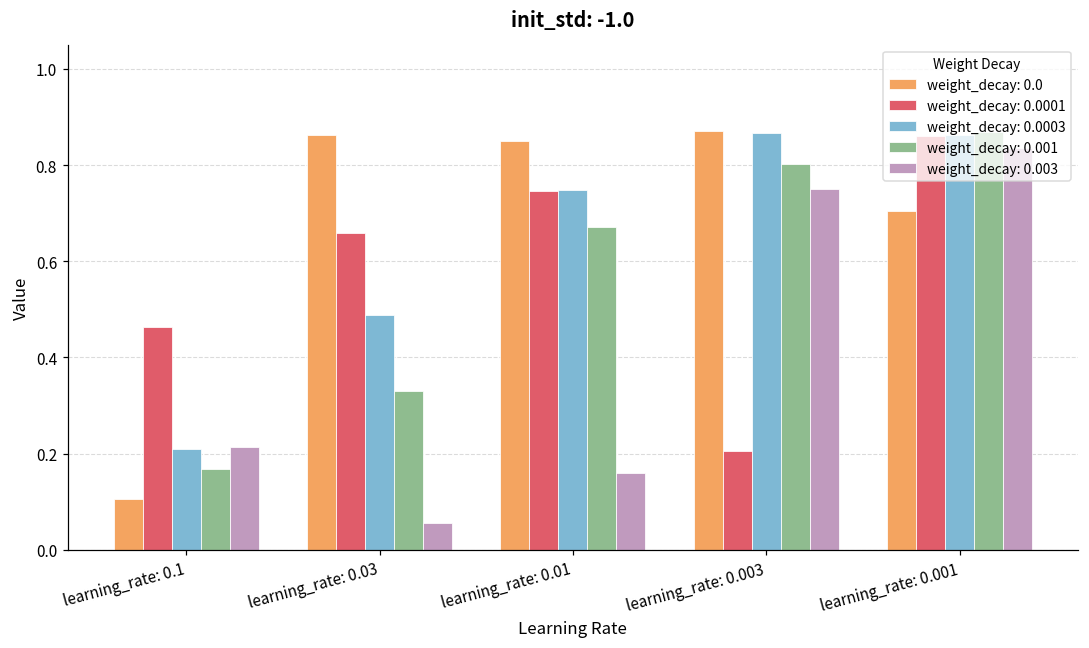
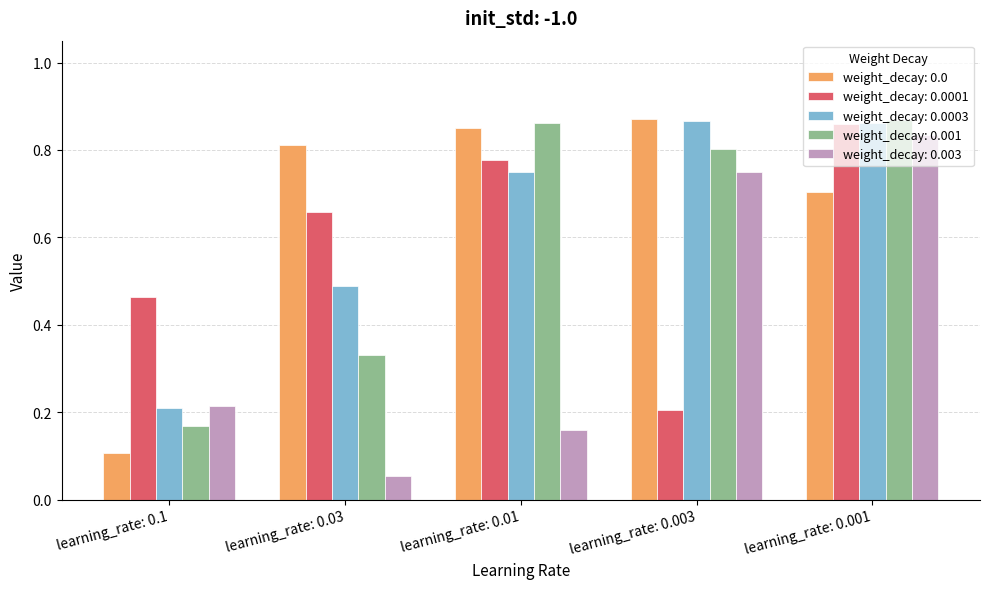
  {
    "weight_decay: 0.0": {
      "learning_rate: 0.1": 0.11,
-     "learning_rate: 0.03": 0.86,
+     "learning_rate: 0.03": 0.81,
      "learning_rate: 0.01": 0.85,
      "learning_rate: 0.003": 0.87,
      "learning_rate: 0.001": 0.70
    },
    "weight_decay: 0.0001": {
      "learning_rate: 0.1": 0.46,
      "learning_rate: 0.03": 0.66,
-     "learning_rate: 0.01": 0.75,
+     "learning_rate: 0.01": 0.78,
      "learning_rate: 0.003": 0.21
    },
    "weight_decay: 0.0003": {
      "learning_rate: 0.1": 0.21,
      "learning_rate: 0.03": 0.49,
      "learning_rate: 0.01": 0.75,
      "learning_rate: 0.003": 0.87
    },
    "weight_decay: 0.001": {
      "learning_rate: 0.1": 0.17,
      "learning_rate: 0.03": 0.33,
-     "learning_rate: 0.01": 0.67,
+     "learning_rate: 0.01": 0.86,
      "learning_rate: 0.003": 0.80
    },
    "weight_decay: 0.003": {
      "learning_rate: 0.1": 0.21,
      "learning_rate: 0.03": 0.06,
      "learning_rate: 0.01": 0.16,
      "learning_rate: 0.003": 0.75
    }
  }
